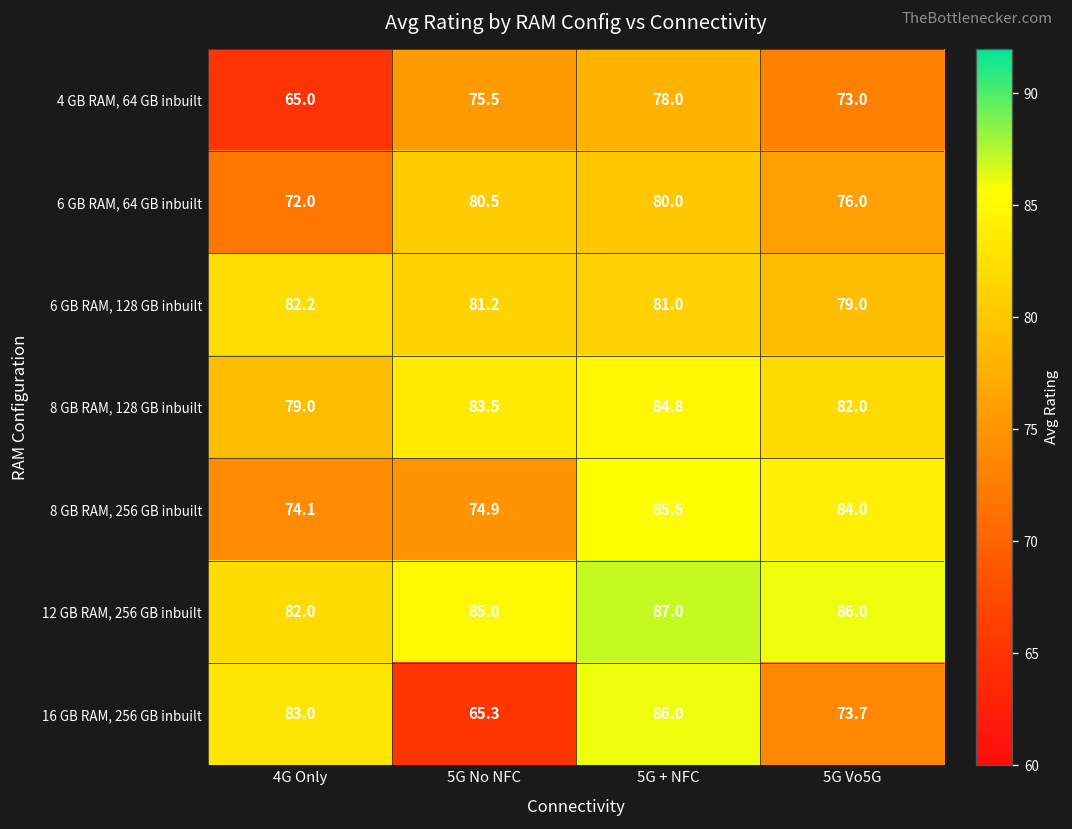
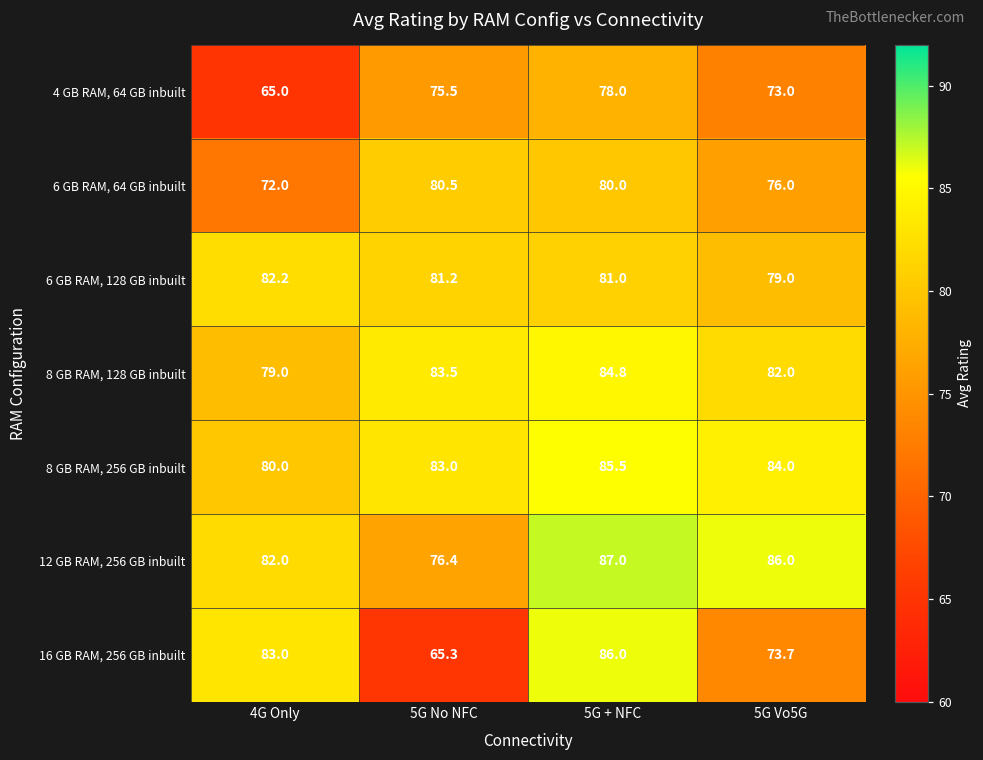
  {
    "4 GB RAM, 64 GB inbuilt": {
      "4G Only": 65.0,
      "5G No NFC": 75.5,
      "5G + NFC": 78.0,
      "5G Vo5G": 73.0
    },
    "6 GB RAM, 64 GB inbuilt": {
      "4G Only": 72.0,
      "5G No NFC": 80.5,
      "5G + NFC": 80.0,
      "5G Vo5G": 76.0
    },
    "6 GB RAM, 128 GB inbuilt": {
      "4G Only": 82.2,
      "5G No NFC": 81.2,
      "5G + NFC": 81.0,
      "5G Vo5G": 79.0
    },
    "8 GB RAM, 128 GB inbuilt": {
      "4G Only": 79.0,
      "5G No NFC": 83.5,
      "5G + NFC": 84.8,
      "5G Vo5G": 82.0
    },
    "8 GB RAM, 256 GB inbuilt": {
-     "4G Only": 74.1,
-     "5G No NFC": 74.9,
+     "4G Only": 80.0,
+     "5G No NFC": 83.0,
      "5G + NFC": 85.5,
      "5G Vo5G": 84.0
    },
    "12 GB RAM, 256 GB inbuilt": {
      "4G Only": 82.0,
-     "5G No NFC": 85.0,
+     "5G No NFC": 76.4,
      "5G + NFC": 87.0,
      "5G Vo5G": 86.0
    },
    "16 GB RAM, 256 GB inbuilt": {
      "4G Only": 83.0,
      "5G No NFC": 65.3,
      "5G + NFC": 86.0,
      "5G Vo5G": 73.7
    }
  }
